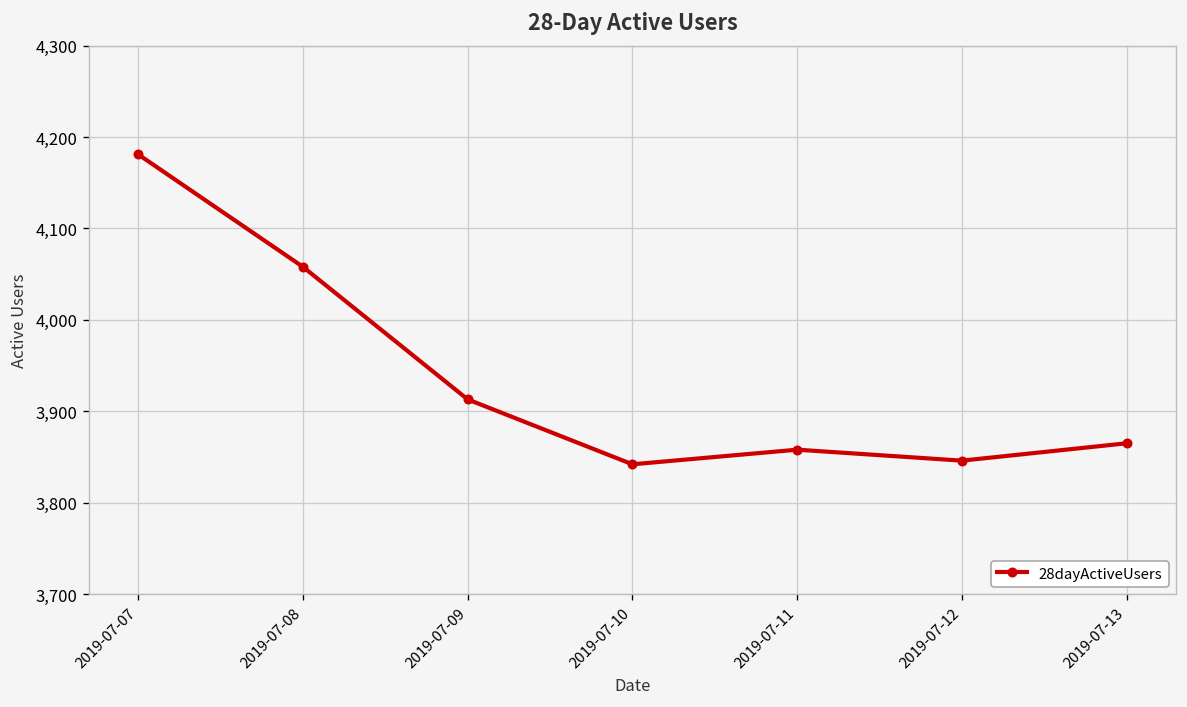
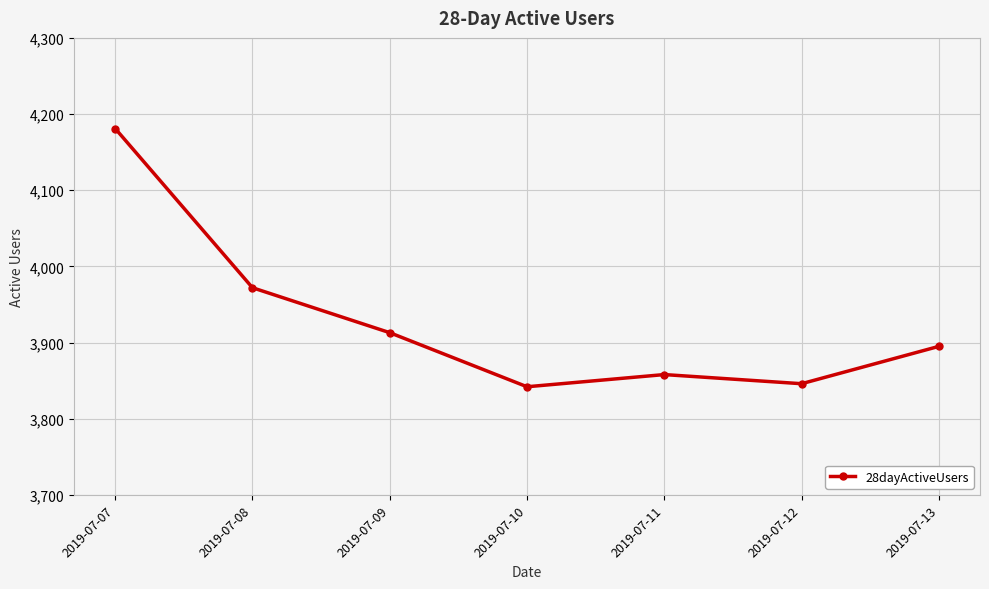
  {
    "2019-07-07": "4,180",
-   "2019-07-08": "4,060",
+   "2019-07-08": "3,970",
    "2019-07-09": "3,910",
    "2019-07-10": "3,840",
    "2019-07-11": "3,860",
    "2019-07-12": "3,850",
-   "2019-07-13": "3,870"
+   "2019-07-13": "3,900"
  }
